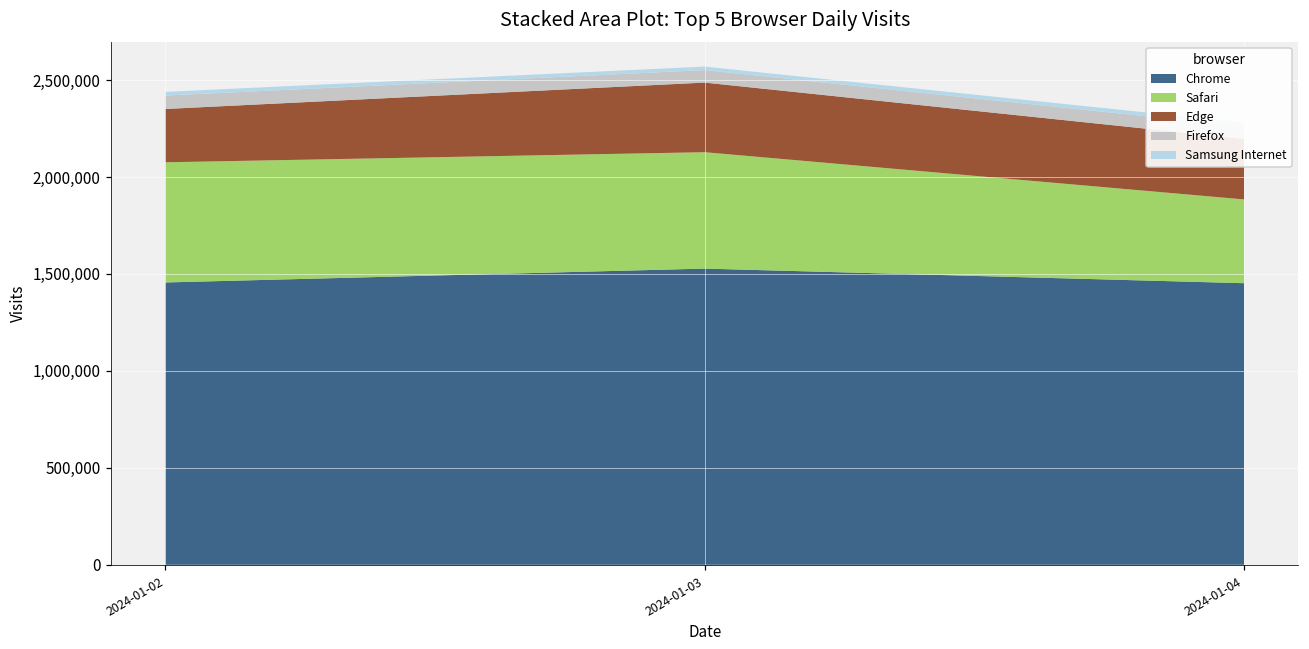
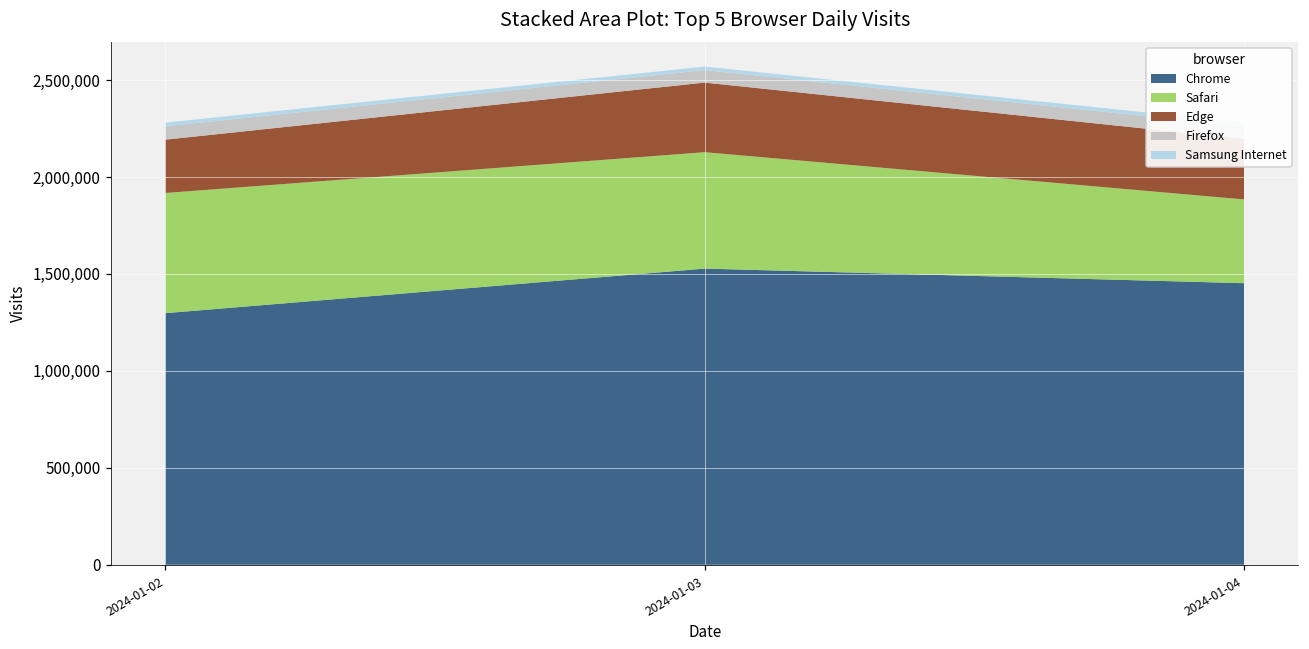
  {
    "Chrome": {
-     "2024-01-02": "1,460,000",
+     "2024-01-02": "1,300,000",
      "2024-01-03": "1,530,000",
      "2024-01-04": "1,450,000"
    },
    "Safari": {
      "2024-01-02": "620,000",
      "2024-01-03": "600,000",
      "2024-01-04": "430,000"
    },
    "Edge": {
      "2024-01-02": "280,000",
      "2024-01-03": "360,000"
    }
  }
